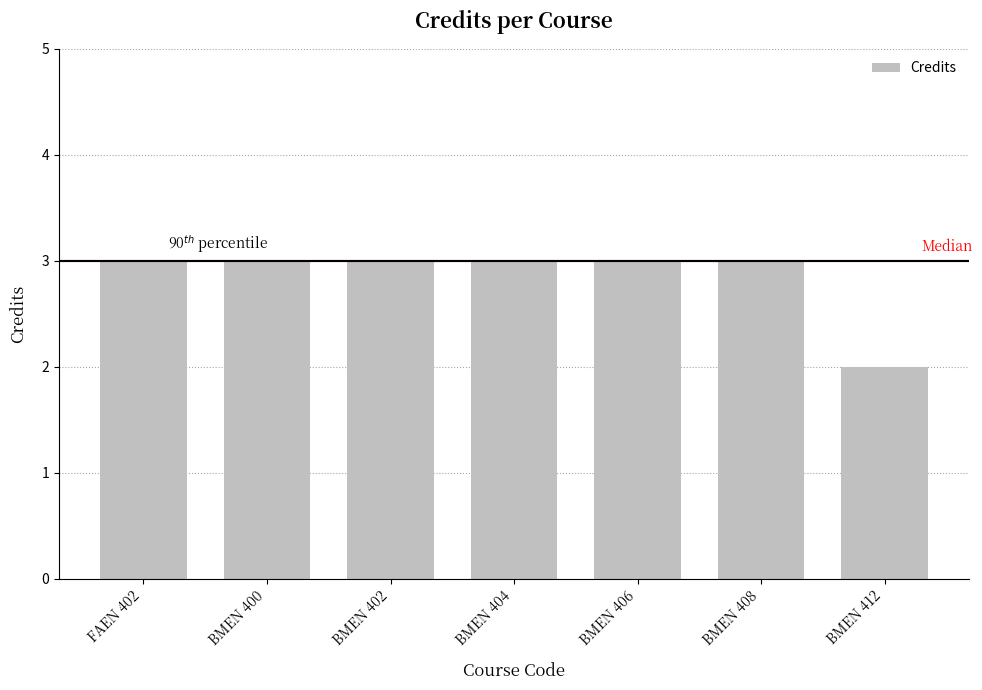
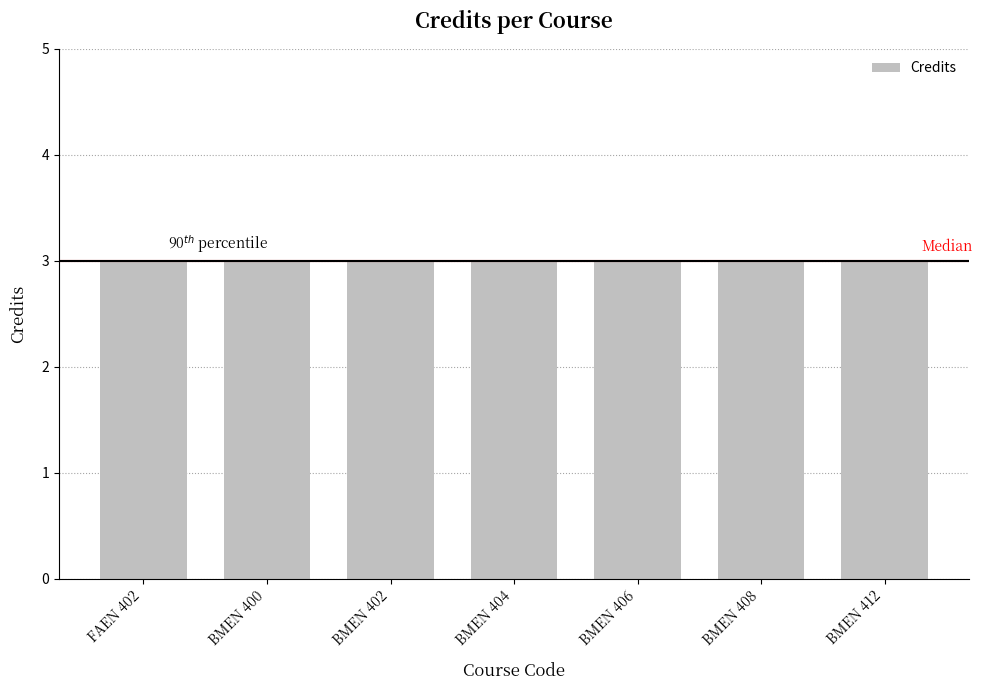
  {
    "FAEN 402": 3,
    "BMEN 400": 3,
    "BMEN 402": 3,
    "BMEN 404": 3,
    "BMEN 406": 3,
    "BMEN 408": 3,
-   "BMEN 412": 2
+   "BMEN 412": 3
  }
